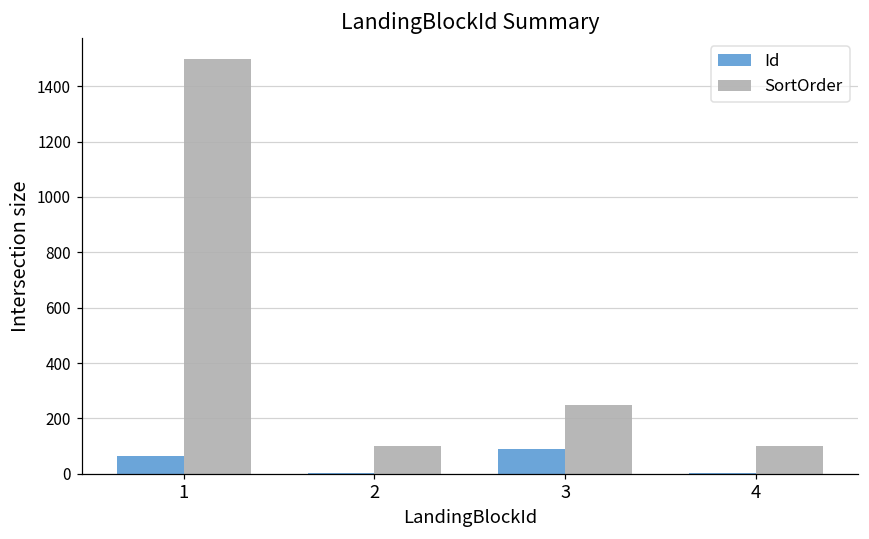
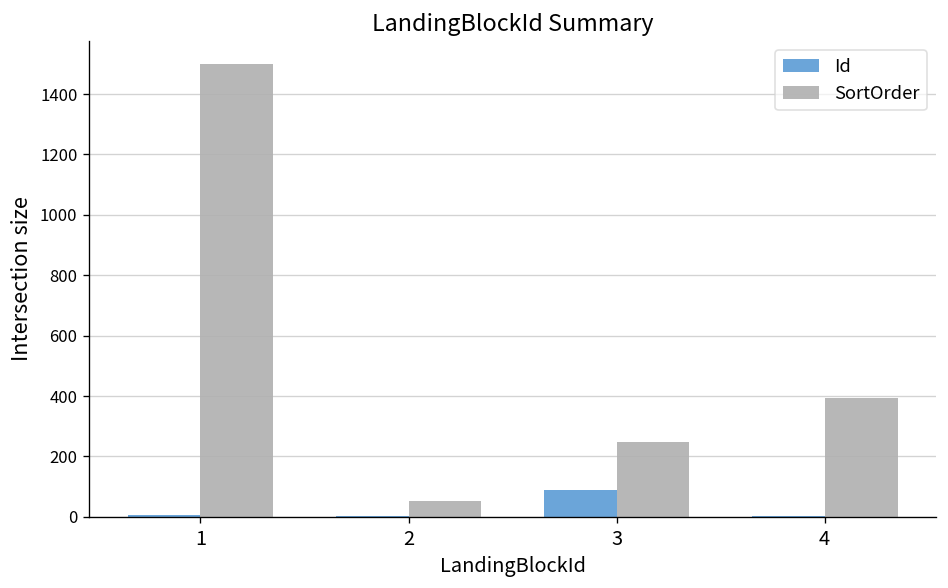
  {
    "Id": {
-     "1": 70,
+     "1": 10,
      "3": 90
    },
    "SortOrder": {
      "1": 1500,
-     "2": 100,
+     "2": 50,
      "3": 250,
-     "4": 100
+     "4": 390
    }
  }
